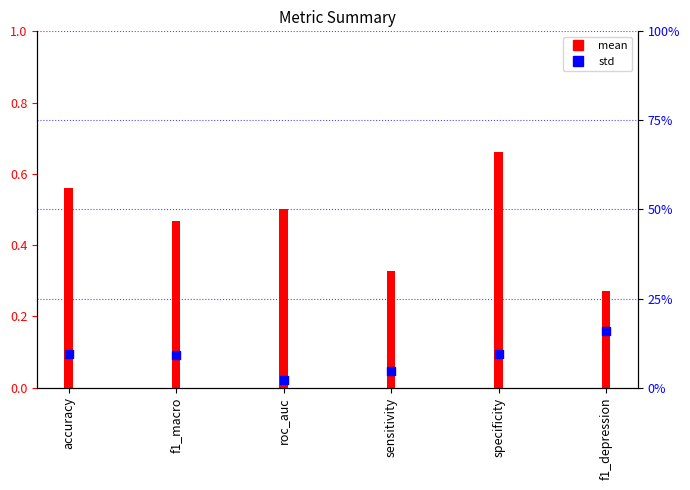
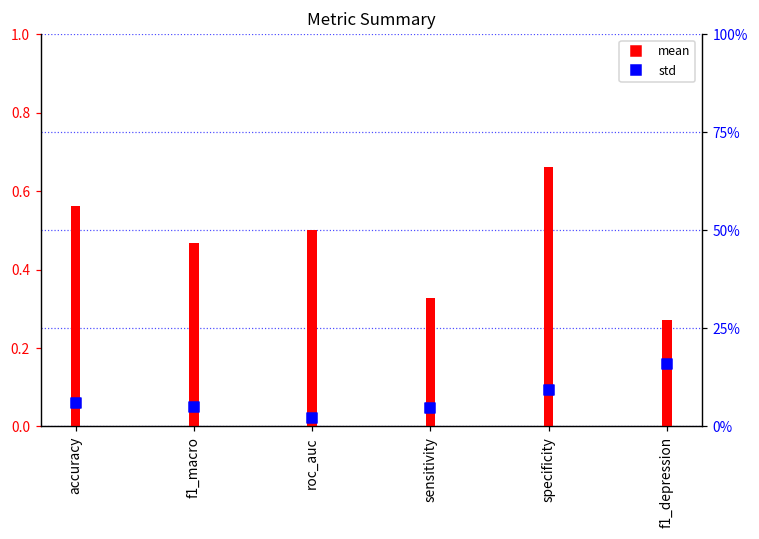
  {
    "std": {
-     "accuracy": 0.09,
-     "f1_macro": 0.09
+     "accuracy": 0.06,
+     "f1_macro": 0.05
    }
  }
